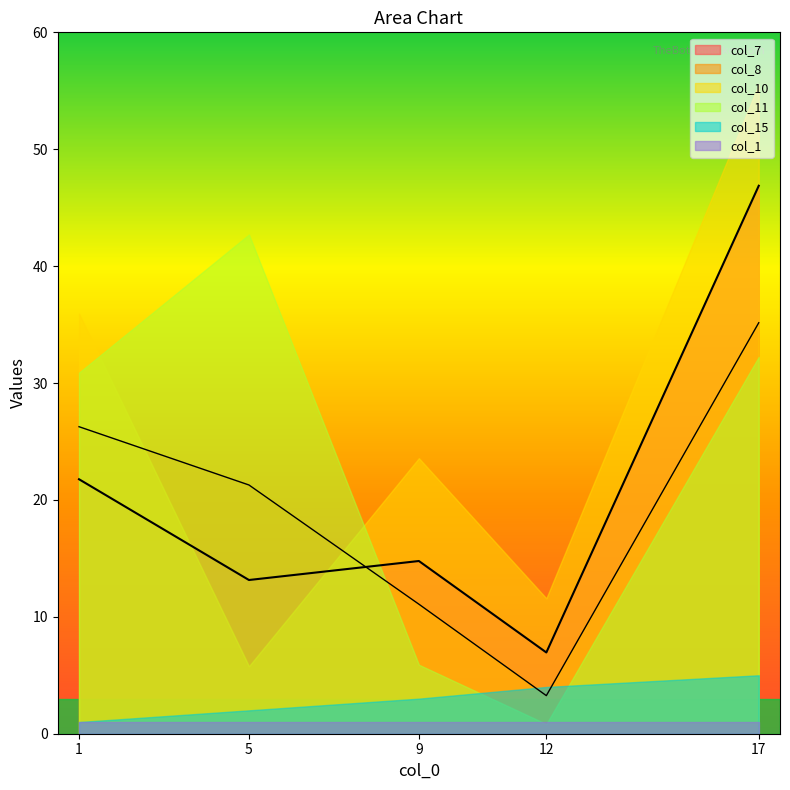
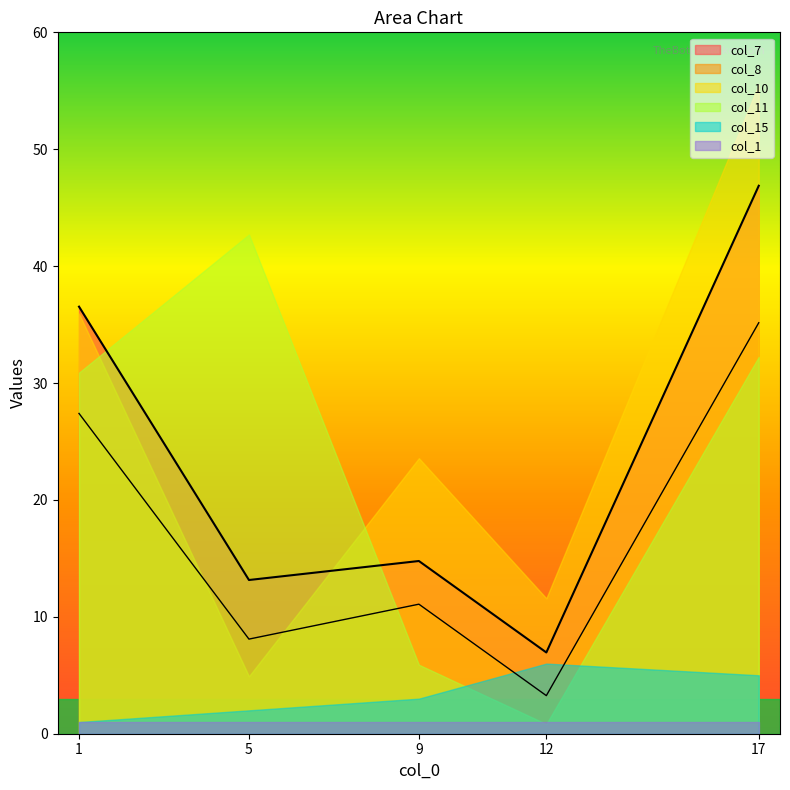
  {
    "col_7": {
-     "1": 21.8,
+     "1": 36.5,
      "5": 13.1,
      "9": 14.8,
      "12": 7.0,
      "17": 46.9
    },
    "col_8": {
-     "1": 26.3,
-     "5": 21.3,
+     "1": 27.4,
+     "5": 8.1,
      "9": 11.1,
      "12": 3.3,
      "17": 35.2
    },
    "col_10": {
      "1": 35.9,
-     "5": 5.8,
+     "5": 4.9,
      "9": 23.6,
      "12": 11.6
    },
    "col_11": {
      "1": 30.9,
      "5": 42.7,
      "9": 5.9,
      "17": 32.2
    },
    "col_15": {
-     "12": 4,
+     "12": 6,
      "17": 5
    }
  }
